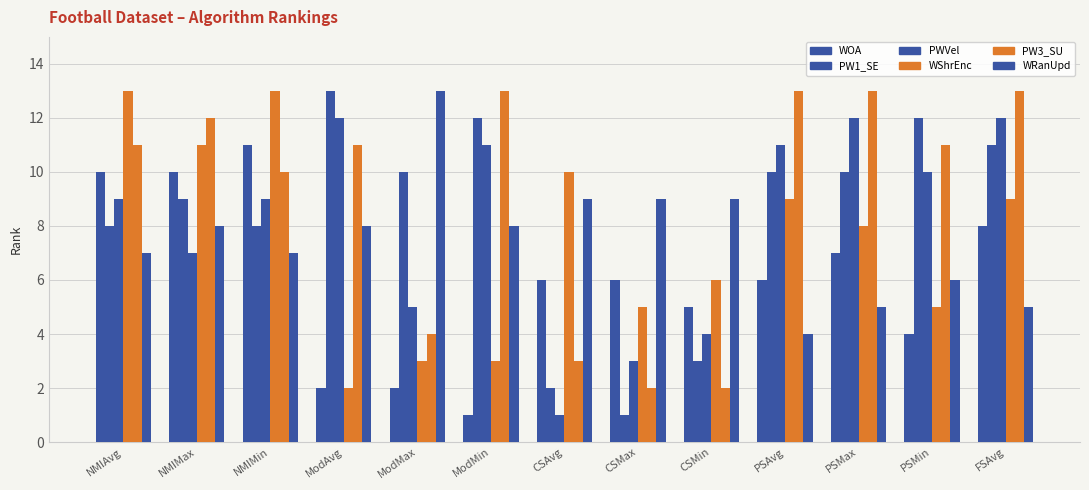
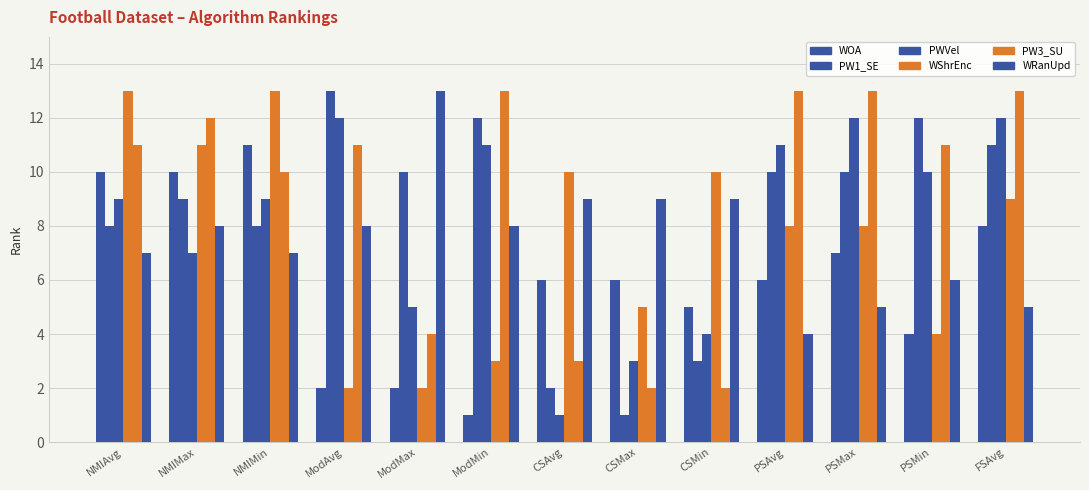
  {
    "WShrEnc": {
      "NMIAvg": 13,
      "NMIMax": 11,
      "NMIMin": 13,
      "ModAvg": 2,
-     "ModMax": 3,
+     "ModMax": 2,
      "ModMin": 3,
      "CSAvg": 10,
      "CSMax": 5,
-     "CSMin": 6,
-     "PSAvg": 9,
+     "CSMin": 10,
+     "PSAvg": 8,
      "PSMax": 8,
-     "PSMin": 5,
+     "PSMin": 4,
      "FSAvg": 9
    }
  }
